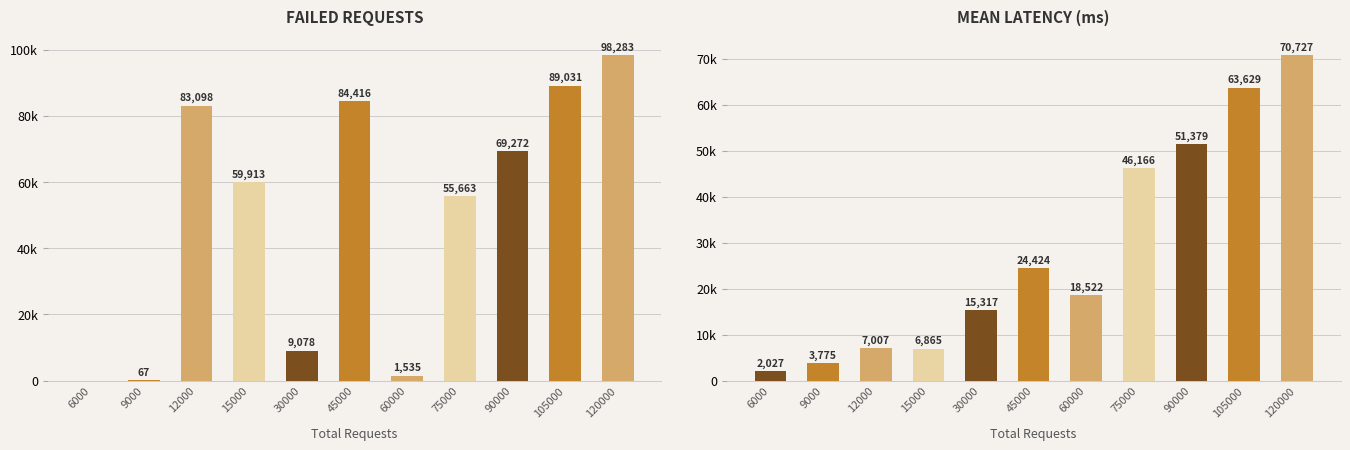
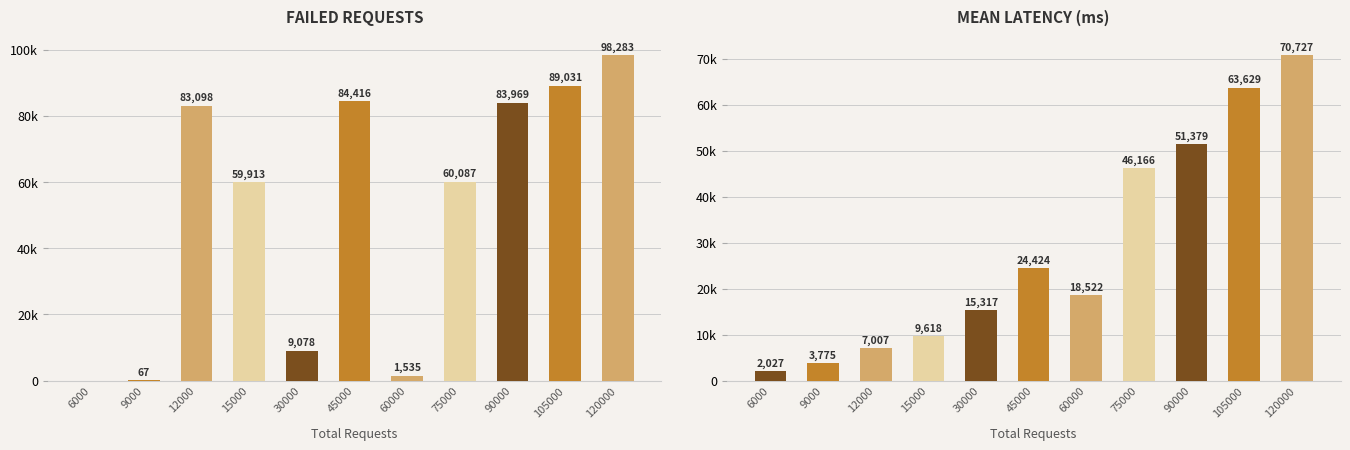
  {
    "FAILED REQUESTS": {
      "9000": "67",
      "12000": "83,098",
      "15000": "59,913",
      "30000": "9,078",
      "45000": "84,416",
      "60000": "1,535",
-     "75000": "55,663",
-     "90000": "69,272",
+     "75000": "60,087",
+     "90000": "83,969",
      "105000": "89,031",
      "120000": "98,283"
    },
    "MEAN LATENCY (ms)": {
      "9000": "3,775",
-     "15000": "6,865",
+     "15000": "9,618",
      "30000": "15,317",
      "75000": "46,166",
      "120000": "70,727"
    }
  }
